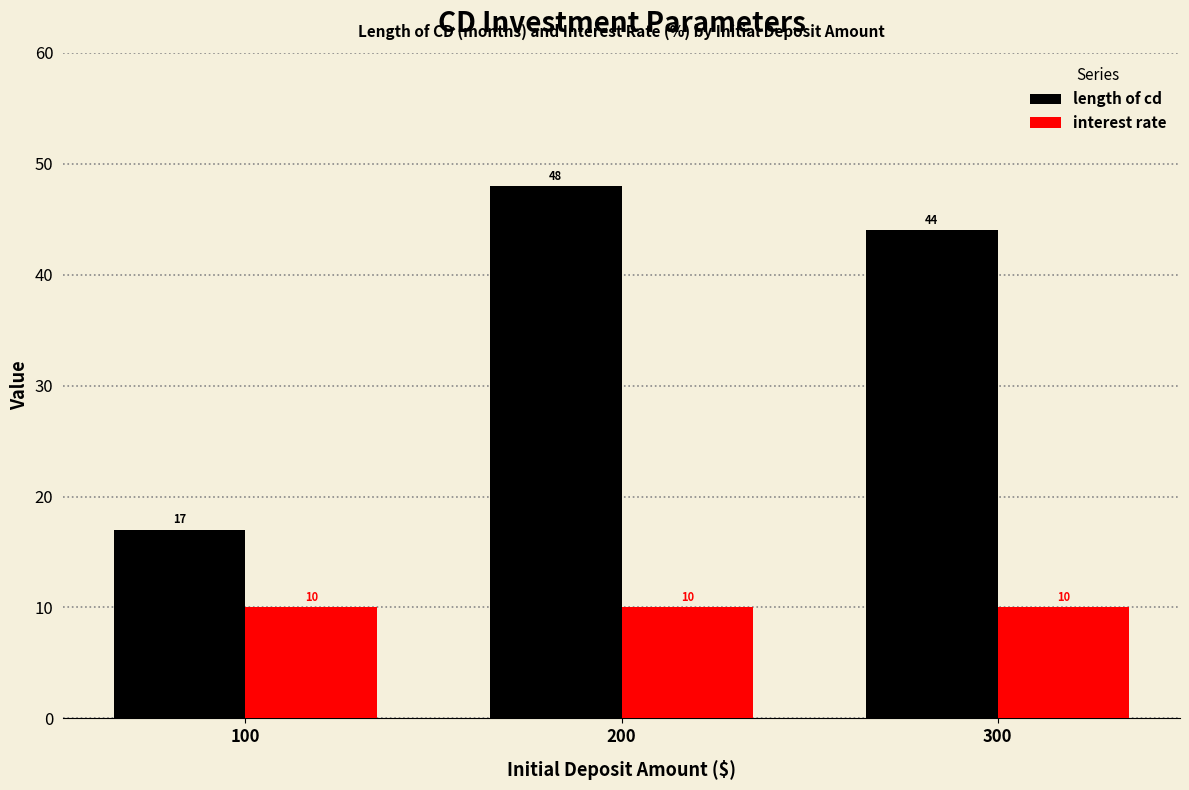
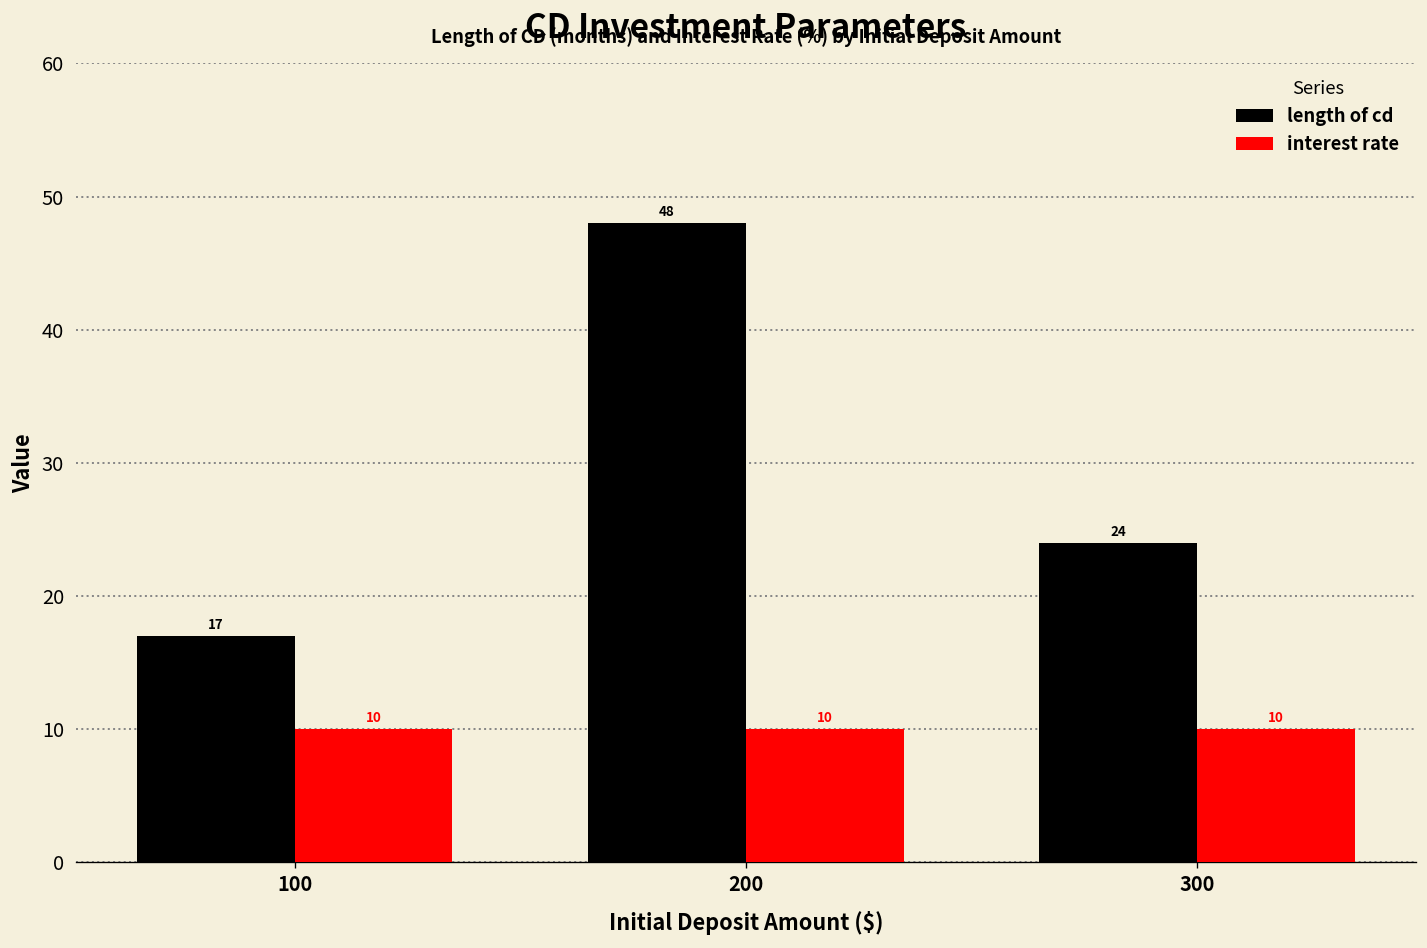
  {
    "length of cd": {
      "100": 17,
      "200": 48,
-     "300": 44
+     "300": 24
    },
    "interest rate": {
      "100": 10,
      "200": 10,
      "300": 10
    }
  }
